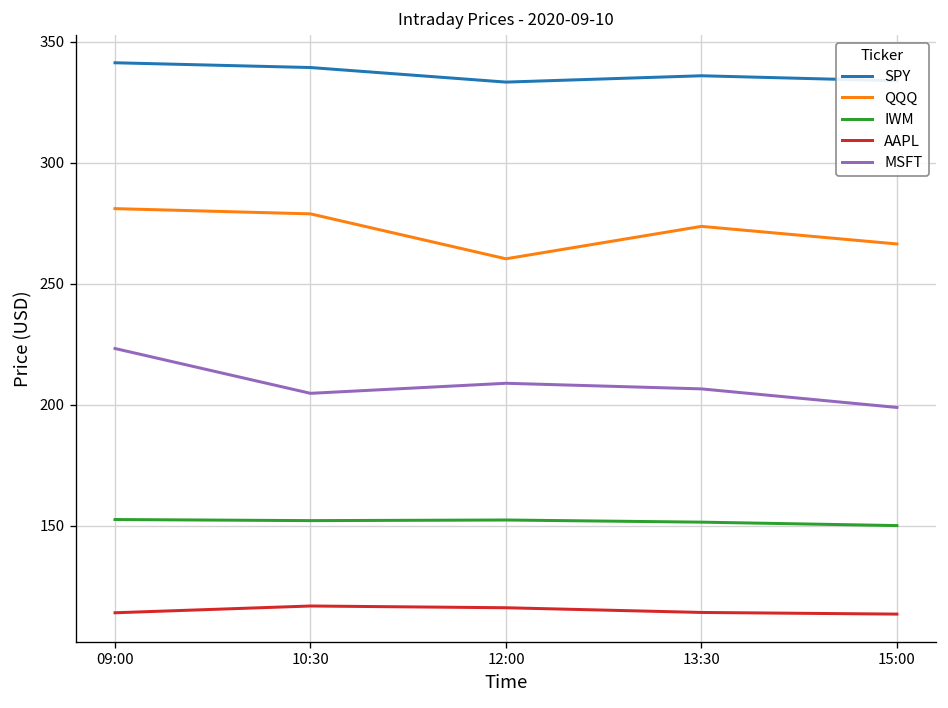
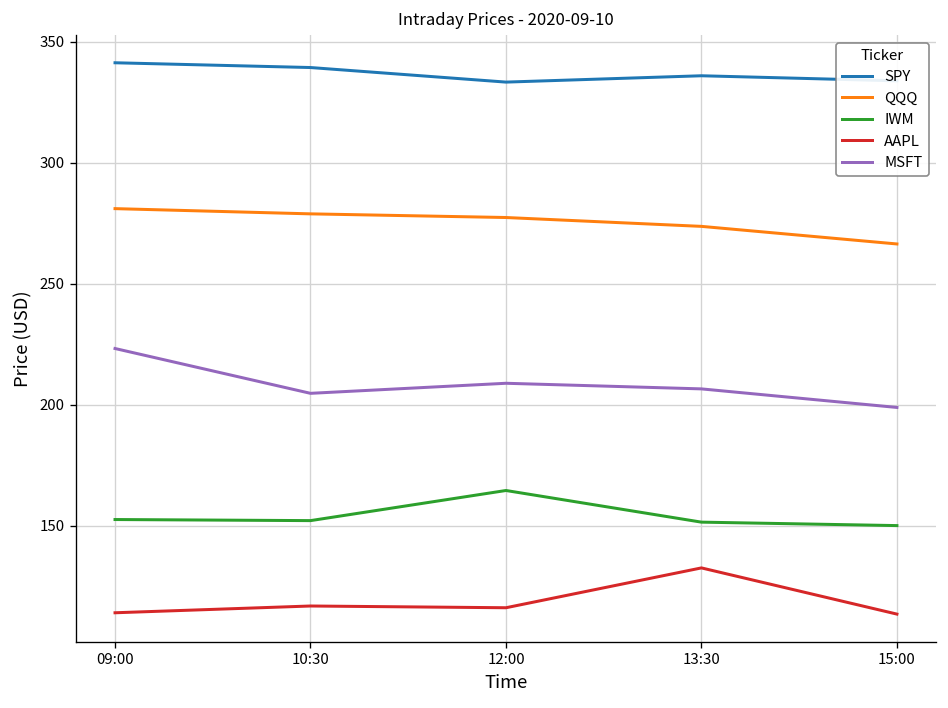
  {
    "SPY": {
      "09:00": 341,
      "10:30": 339,
      "12:00": 333,
      "13:30": 336
    },
    "QQQ": {
      "09:00": 281,
      "10:30": 279,
-     "12:00": 260,
+     "12:00": 277,
      "13:30": 274,
      "15:00": 266
    },
    "IWM": {
      "09:00": 153,
      "10:30": 152,
-     "12:00": 152,
+     "12:00": 165,
      "13:30": 152,
      "15:00": 150
    },
    "AAPL": {
      "09:00": 114,
      "10:30": 117,
      "12:00": 116,
-     "13:30": 114,
+     "13:30": 133,
      "15:00": 114
    },
    "MSFT": {
      "09:00": 223,
      "10:30": 205,
      "12:00": 209,
      "13:30": 207,
      "15:00": 199
    }
  }
